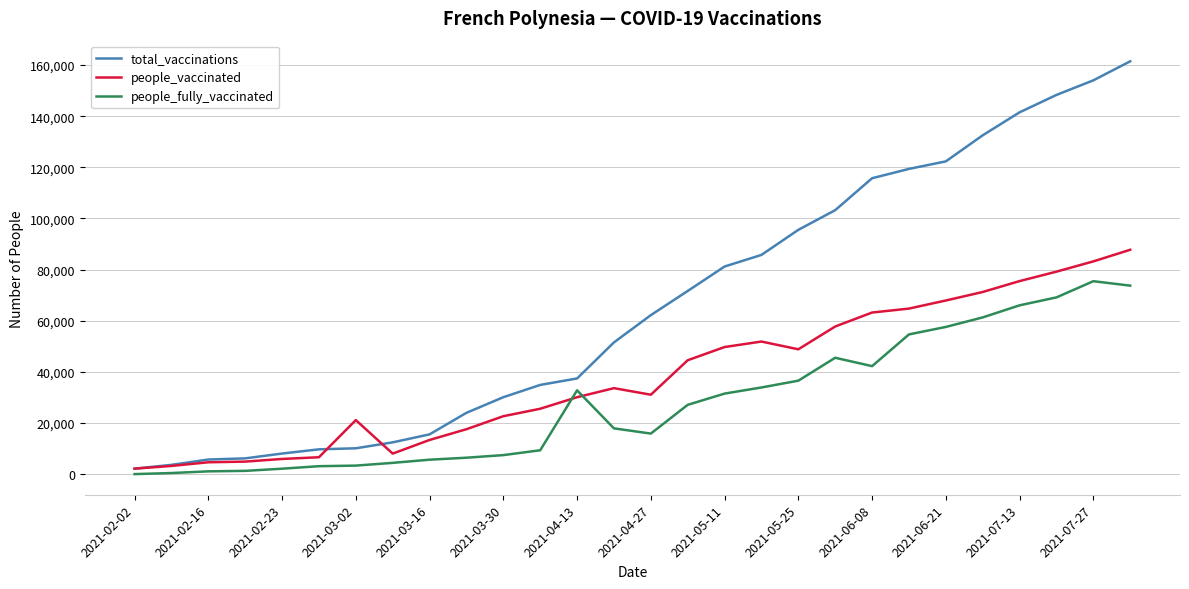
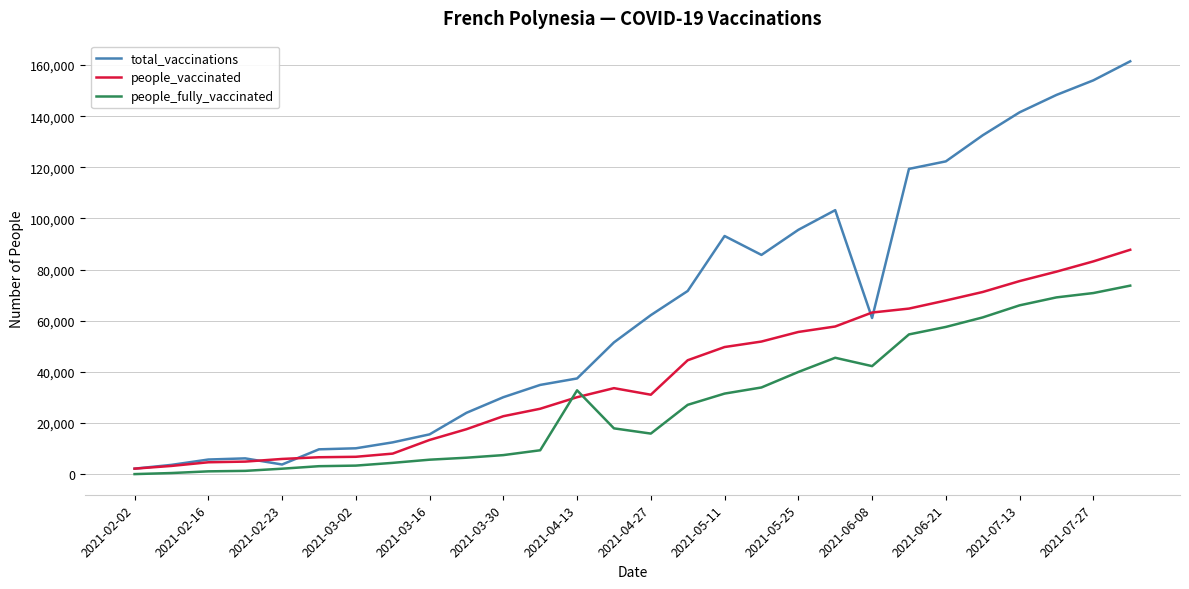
  {
    "total_vaccinations": {
      "2021-02-16": "6,000",
-     "2021-02-23": "8,000",
+     "2021-02-23": "4,000",
      "2021-03-02": "10,000",
      "2021-03-16": "16,000",
      "2021-03-30": "30,000",
      "2021-04-13": "37,000",
      "2021-04-27": "62,000",
-     "2021-05-11": "81,000",
+     "2021-05-11": "93,000",
      "2021-05-25": "96,000",
-     "2021-06-08": "116,000",
+     "2021-06-08": "61,000",
      "2021-06-21": "122,000",
      "2021-07-13": "142,000",
      "2021-07-27": "154,000"
    },
    "people_vaccinated": {
      "2021-02-16": "5,000",
      "2021-02-23": "6,000",
-     "2021-03-02": "21,000",
+     "2021-03-02": "7,000",
      "2021-03-16": "13,000",
      "2021-03-30": "23,000",
      "2021-04-13": "30,000",
      "2021-04-27": "31,000",
      "2021-05-11": "50,000",
-     "2021-05-25": "49,000",
+     "2021-05-25": "56,000",
      "2021-06-08": "63,000",
      "2021-06-21": "68,000",
      "2021-07-13": "76,000",
      "2021-07-27": "83,000"
    },
    "people_fully_vaccinated": {
      "2021-02-02": "0",
      "2021-02-16": "1,000",
      "2021-02-23": "2,000",
      "2021-03-02": "3,000",
      "2021-03-16": "6,000",
      "2021-03-30": "7,000",
      "2021-04-13": "33,000",
      "2021-04-27": "16,000",
      "2021-05-11": "31,000",
-     "2021-05-25": "37,000",
+     "2021-05-25": "40,000",
      "2021-06-08": "42,000",
      "2021-06-21": "58,000",
      "2021-07-13": "66,000",
-     "2021-07-27": "75,000"
+     "2021-07-27": "71,000"
    }
  }
